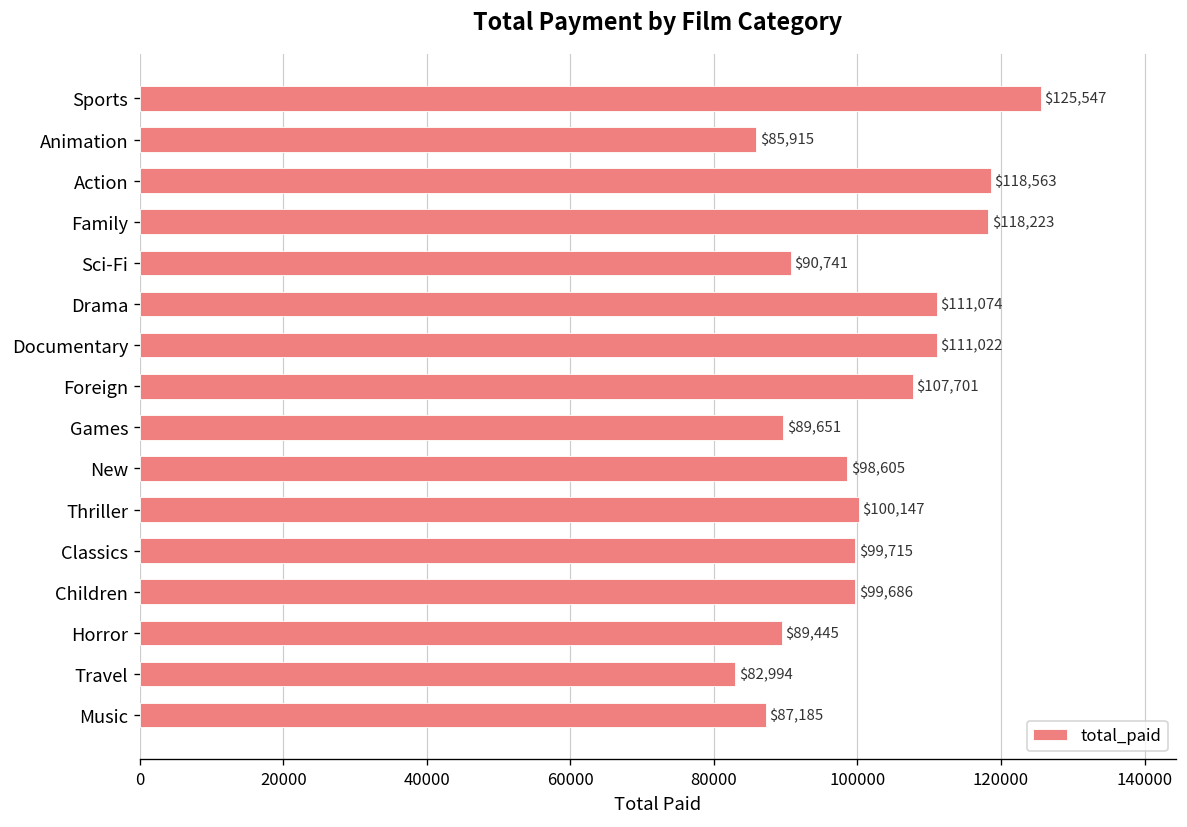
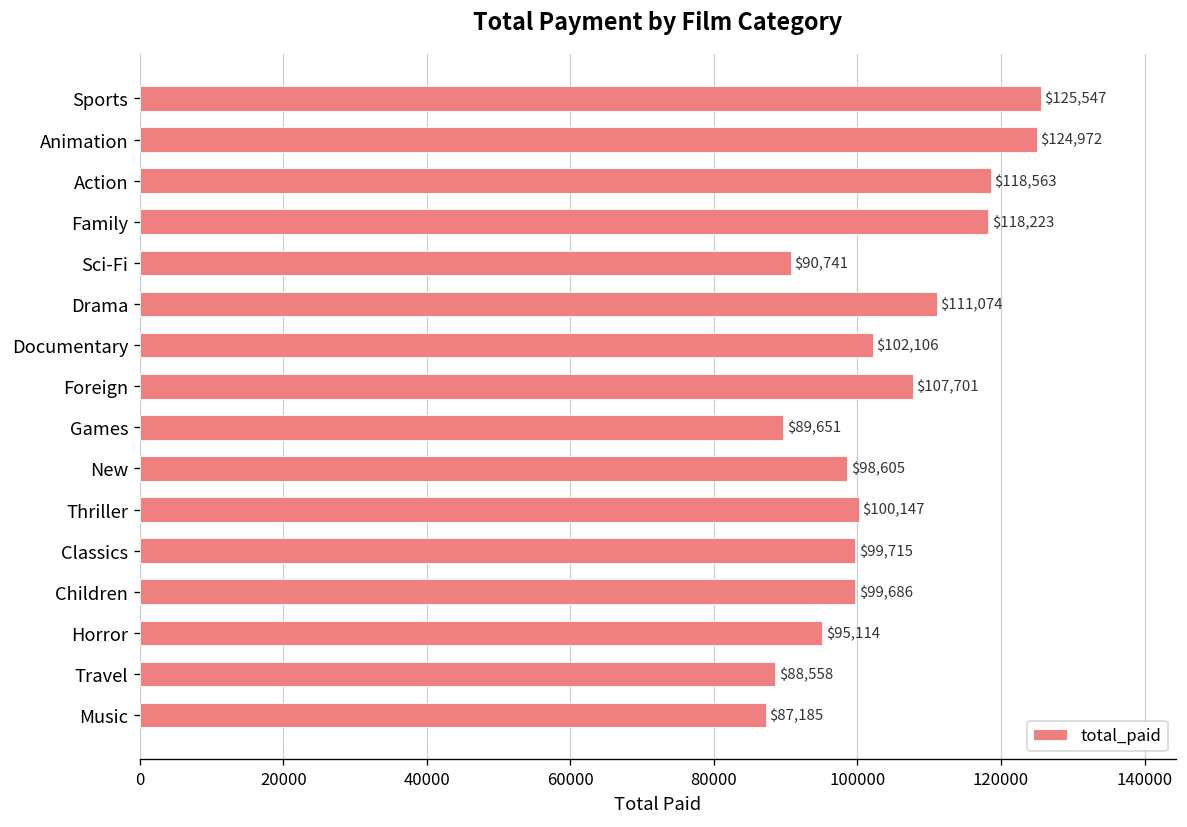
  {
    "Sports": "$125,547",
-   "Animation": "$85,915",
+   "Animation": "$124,972",
    "Action": "$118,563",
    "Family": "$118,223",
    "Sci-Fi": "$90,741",
    "Drama": "$111,074",
-   "Documentary": "$111,022",
+   "Documentary": "$102,106",
    "Foreign": "$107,701",
    "Games": "$89,651",
    "New": "$98,605",
    "Thriller": "$100,147",
    "Classics": "$99,715",
    "Children": "$99,686",
-   "Horror": "$89,445",
-   "Travel": "$82,994",
+   "Horror": "$95,114",
+   "Travel": "$88,558",
    "Music": "$87,185"
  }
